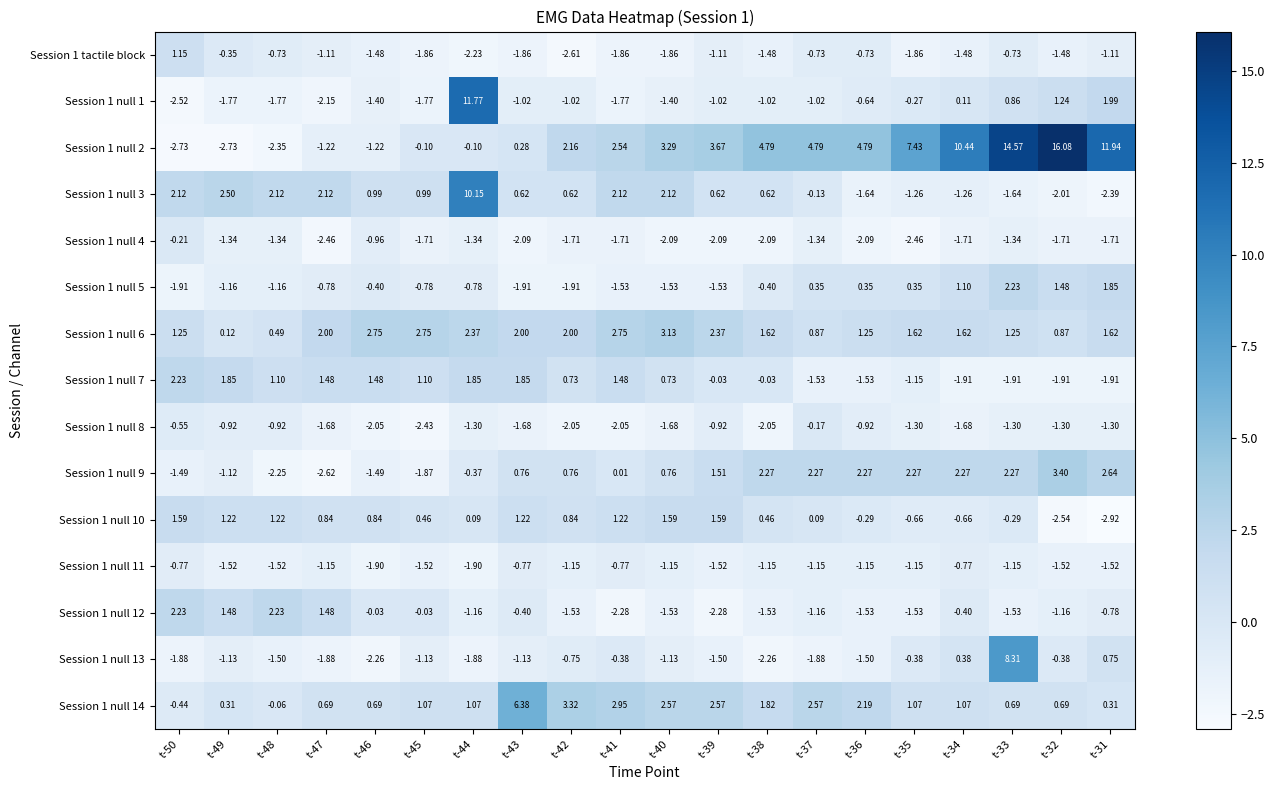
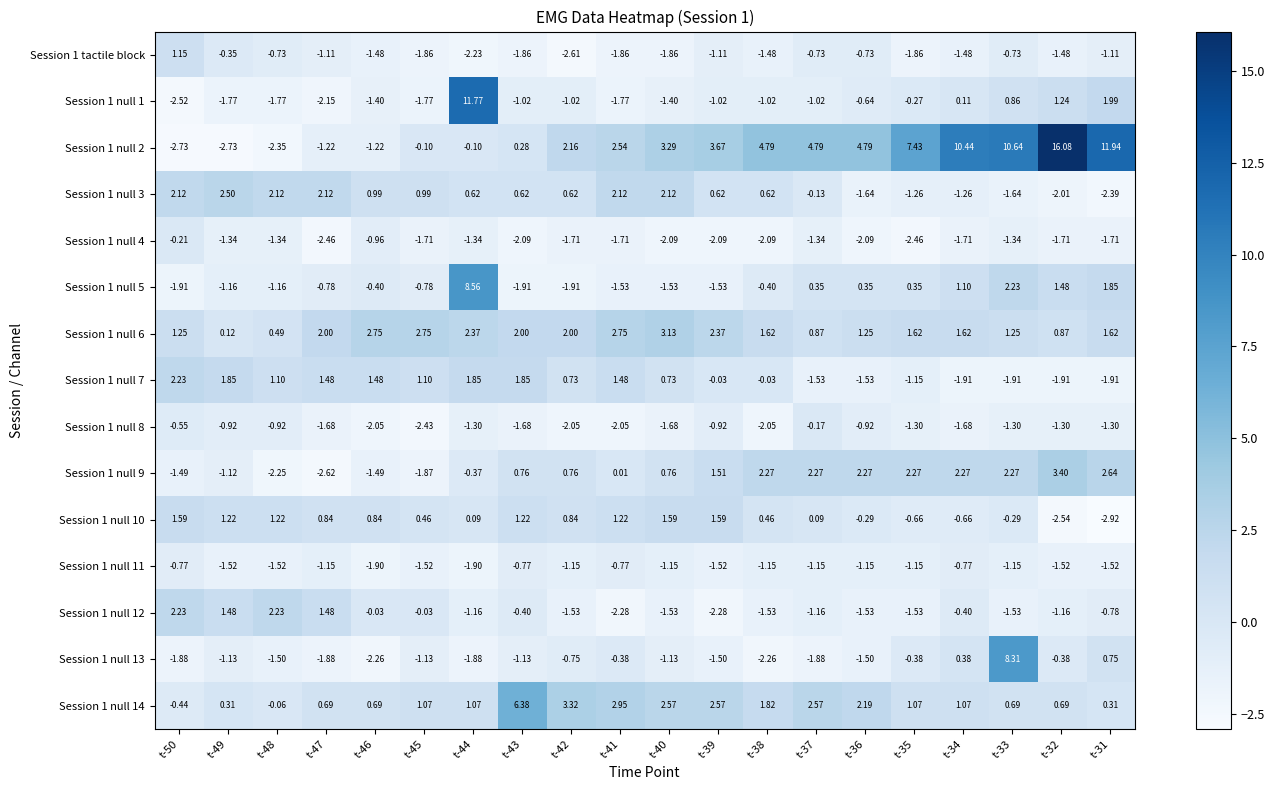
  {
    "Session 1 null 2": {
      "t-50": -2.73,
      "t-49": -2.73,
      "t-48": -2.35,
      "t-47": -1.22,
      "t-46": -1.22,
      "t-45": -0.10,
      "t-44": -0.10,
      "t-43": 0.28,
      "t-42": 2.16,
      "t-41": 2.54,
      "t-40": 3.29,
      "t-39": 3.67,
      "t-38": 4.79,
      "t-37": 4.79,
      "t-36": 4.79,
      "t-35": 7.43,
      "t-34": 10.44,
-     "t-33": 14.57,
+     "t-33": 10.64,
      "t-32": 16.08,
      "t-31": 11.94
    },
    "Session 1 null 3": {
      "t-50": 2.12,
      "t-49": 2.50,
      "t-48": 2.12,
      "t-47": 2.12,
      "t-46": 0.99,
      "t-45": 0.99,
-     "t-44": 10.15,
+     "t-44": 0.62,
      "t-43": 0.62,
      "t-42": 0.62,
      "t-41": 2.12,
      "t-40": 2.12,
      "t-39": 0.62,
      "t-38": 0.62,
      "t-37": -0.13,
      "t-36": -1.64,
      "t-35": -1.26,
      "t-34": -1.26,
      "t-33": -1.64,
      "t-32": -2.01,
      "t-31": -2.39
    },
    "Session 1 null 5": {
      "t-50": -1.91,
      "t-49": -1.16,
      "t-48": -1.16,
      "t-47": -0.78,
      "t-46": -0.40,
      "t-45": -0.78,
-     "t-44": -0.78,
+     "t-44": 8.56,
      "t-43": -1.91,
      "t-42": -1.91,
      "t-41": -1.53,
      "t-40": -1.53,
      "t-39": -1.53,
      "t-38": -0.40,
      "t-37": 0.35,
      "t-36": 0.35,
      "t-35": 0.35,
      "t-34": 1.10,
      "t-33": 2.23,
      "t-32": 1.48,
      "t-31": 1.85
    }
  }
